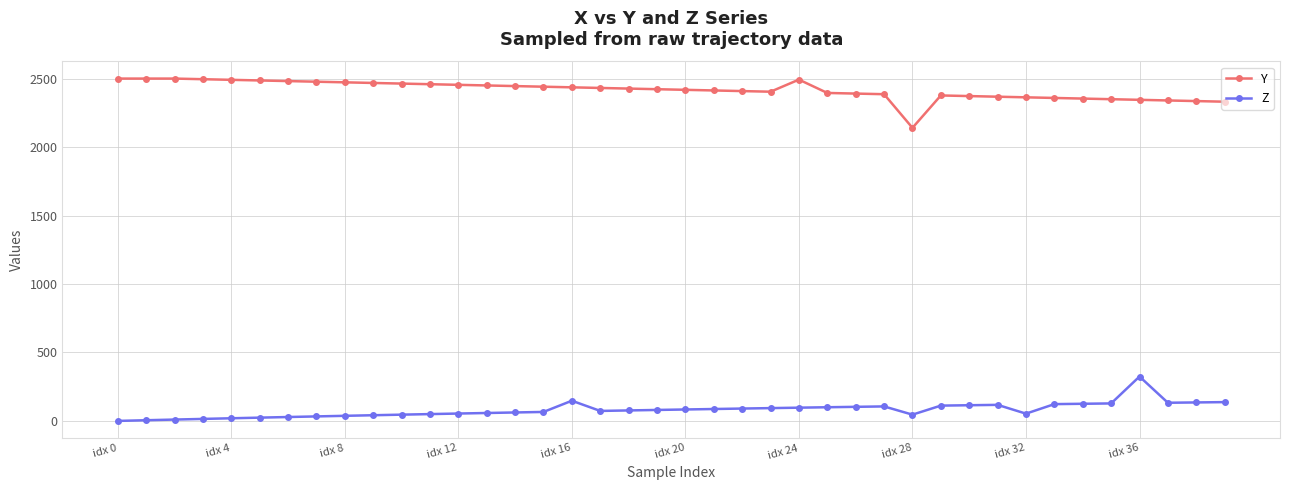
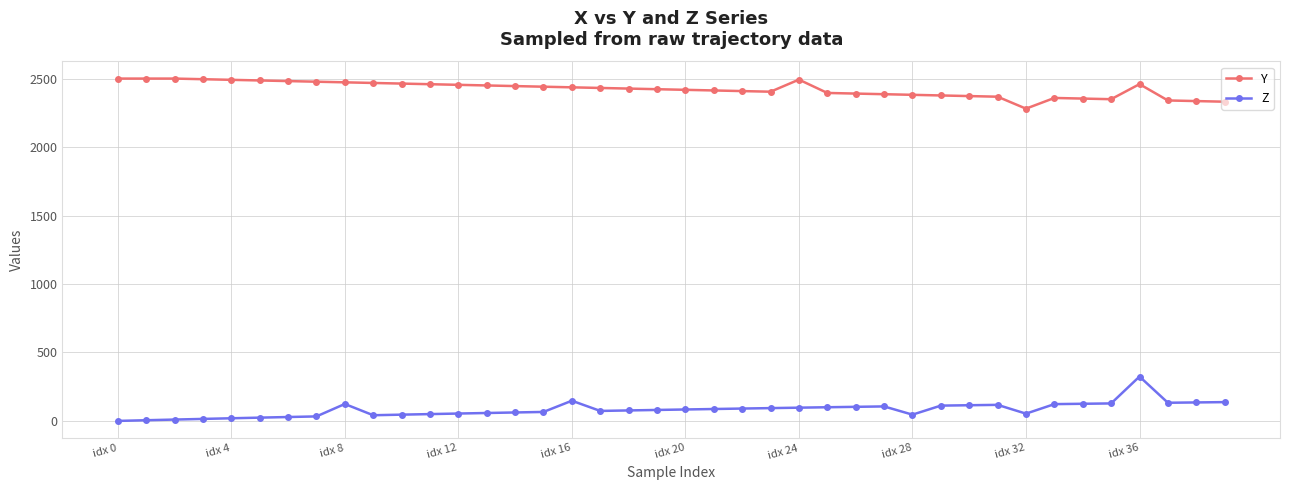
  {
    "Y": {
      "idx 0": 2500,
      "idx 4": 2490,
      "idx 8": 2470,
      "idx 12": 2450,
      "idx 16": 2440,
      "idx 20": 2420,
      "idx 24": 2490,
-     "idx 28": 2140,
-     "idx 32": 2360,
-     "idx 36": 2340
+     "idx 28": 2380,
+     "idx 32": 2280,
+     "idx 36": 2460
    },
    "Z": {
      "idx 0": 0,
      "idx 4": 20,
-     "idx 8": 40,
+     "idx 8": 120,
      "idx 12": 50,
      "idx 16": 150,
      "idx 20": 80,
      "idx 24": 100,
      "idx 28": 50,
      "idx 32": 50,
      "idx 36": 320
    }
  }
